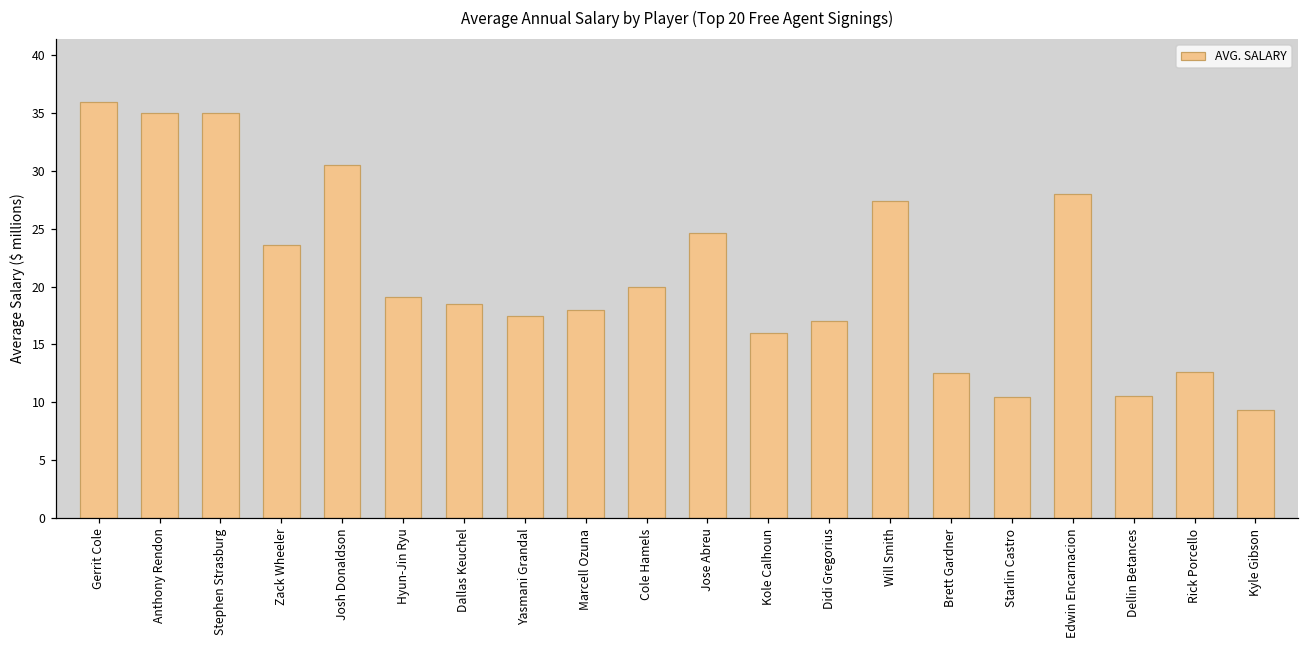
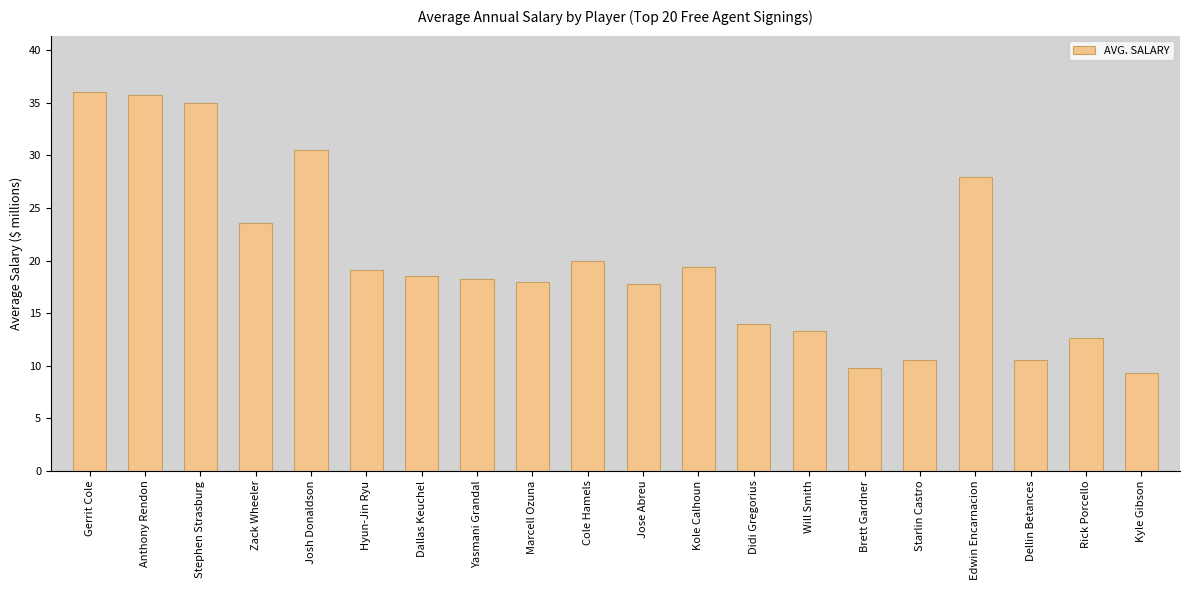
  {
    "Gerrit Cole": 36.0,
-   "Anthony Rendon": 35.0,
+   "Anthony Rendon": 35.8,
    "Stephen Strasburg": 35.0,
    "Zack Wheeler": 23.6,
    "Josh Donaldson": 30.6,
    "Hyun-Jin Ryu": 19.1,
    "Dallas Keuchel": 18.5,
-   "Yasmani Grandal": 17.4,
+   "Yasmani Grandal": 18.3,
    "Marcell Ozuna": 18.0,
    "Cole Hamels": 19.9,
-   "Jose Abreu": 24.6,
-   "Kole Calhoun": 16.0,
-   "Didi Gregorius": 17.0,
-   "Will Smith": 27.4,
-   "Brett Gardner": 12.5,
+   "Jose Abreu": 17.8,
+   "Kole Calhoun": 19.4,
+   "Didi Gregorius": 14.0,
+   "Will Smith": 13.3,
+   "Brett Gardner": 9.8,
    "Starlin Castro": 10.5,
    "Edwin Encarnacion": 28.0,
    "Dellin Betances": 10.5,
    "Rick Porcello": 12.6,
    "Kyle Gibson": 9.3
  }
